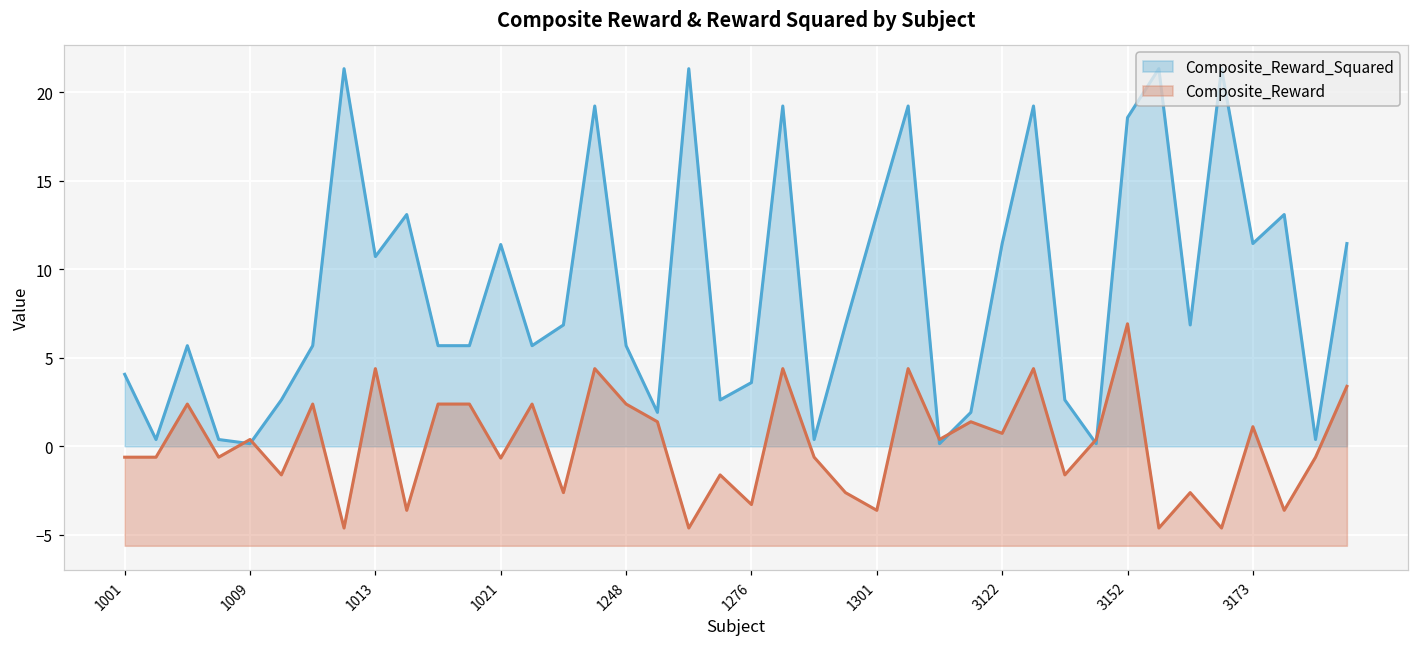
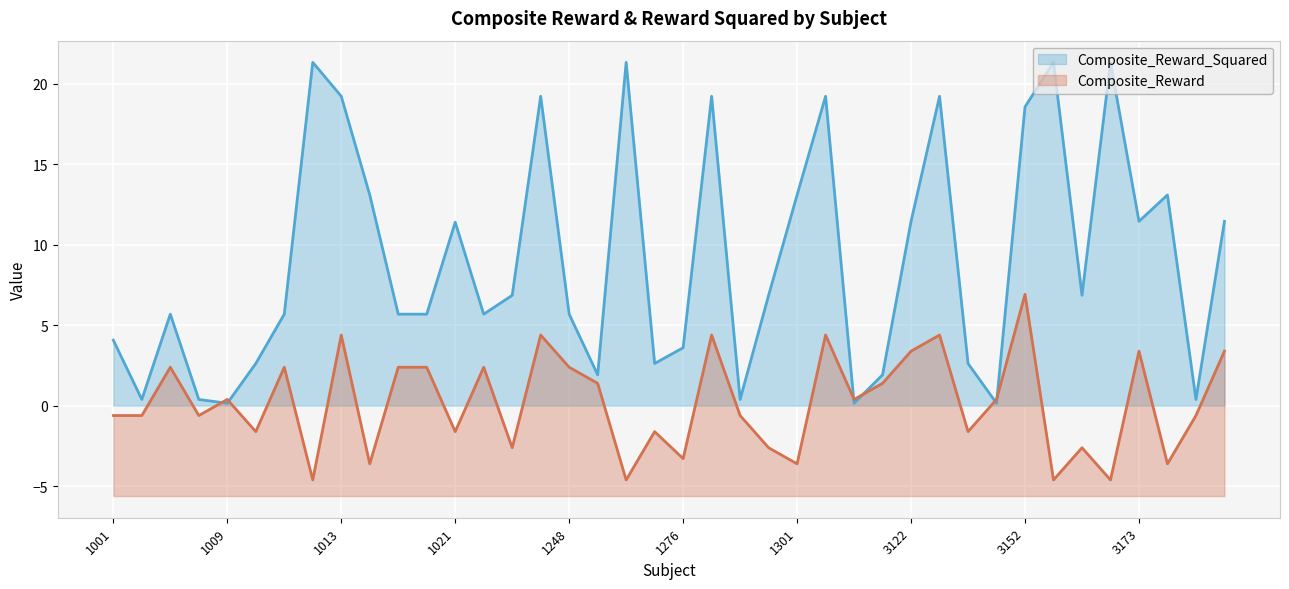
  {
    "Composite_Reward_Squared": {
      "1001": 4.1,
      "1009": 0.1,
-     "1013": 10.7,
+     "1013": 19.2,
      "1021": 11.4,
      "1248": 5.7,
      "1276": 3.6,
      "1301": 13.1,
      "3122": 11.4,
      "3152": 18.6,
      "3173": 11.4
    },
    "Composite_Reward": {
      "1001": -0.6,
      "1009": 0.4,
      "1013": 4.4,
-     "1021": -0.7,
+     "1021": -1.6,
      "1248": 2.4,
      "1276": -3.3,
      "1301": -3.6,
-     "3122": 0.7,
+     "3122": 3.4,
      "3152": 6.9,
-     "3173": 1.1
+     "3173": 3.4
    }
  }
